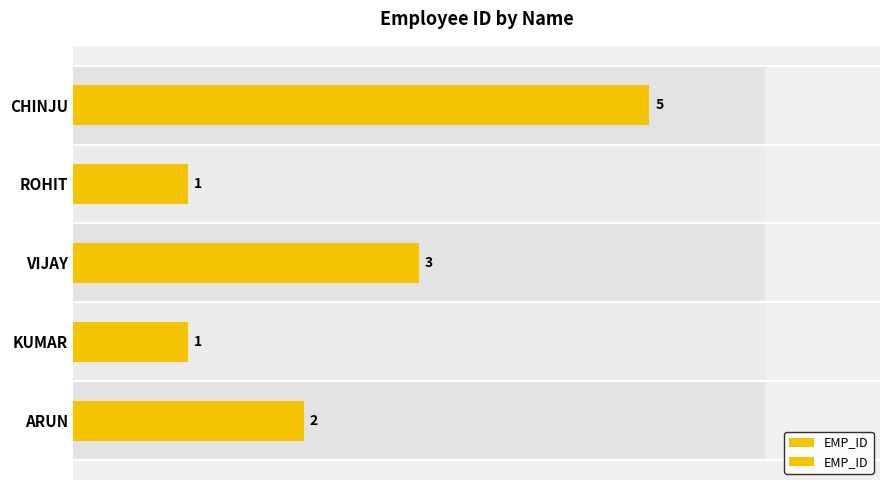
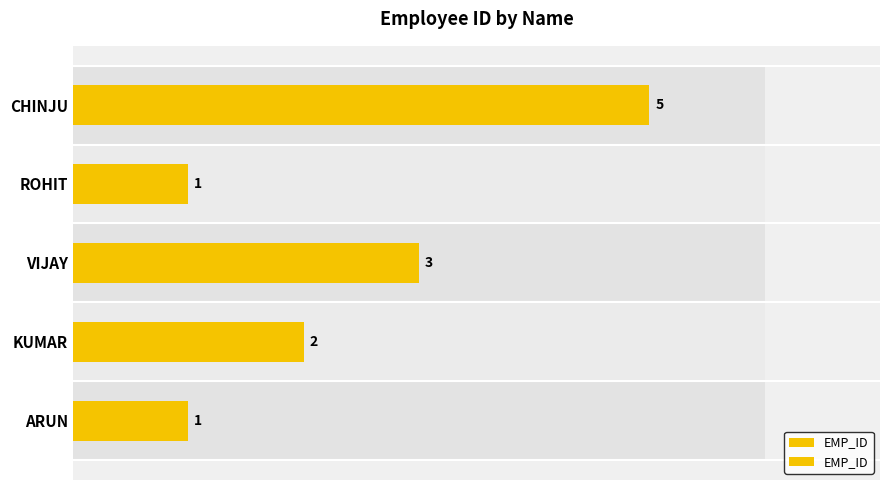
  {
    "EMP_ID": {
-     "KUMAR": 1,
-     "ARUN": 2
+     "KUMAR": 2,
+     "ARUN": 1
    }
  }
